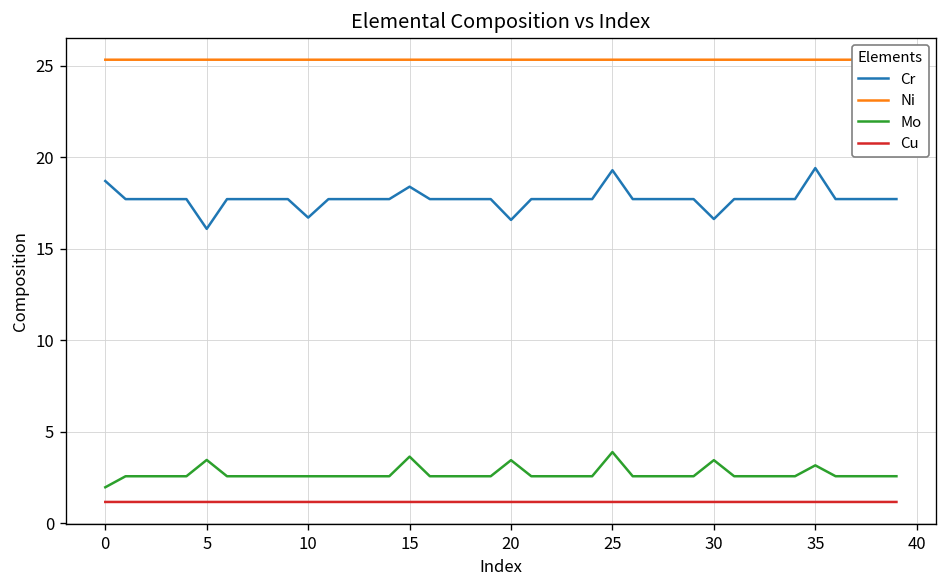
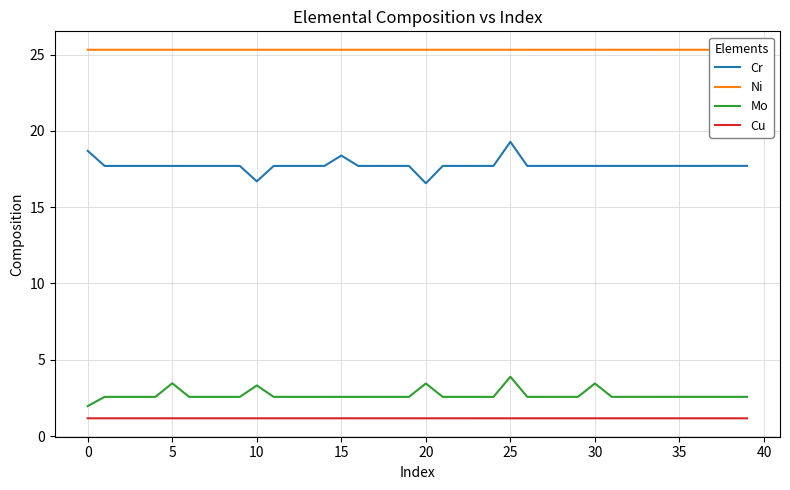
  {
    "Cr": {
      "0": 18.7,
-     "5": 16.1,
+     "5": 17.7,
      "10": 16.7,
      "15": 18.4,
      "20": 16.6,
      "25": 19.3,
-     "30": 16.6,
-     "35": 19.4
+     "30": 17.7,
+     "35": 17.7
    },
    "Ni": {
      "0": 25.3,
      "5": 25.3,
      "10": 25.3,
      "15": 25.3,
      "20": 25.3,
      "25": 25.3,
      "30": 25.3,
      "35": 25.3
    },
    "Mo": {
      "0": 2.0,
      "5": 3.5,
-     "10": 2.6,
-     "15": 3.6,
+     "10": 3.3,
+     "15": 2.6,
      "20": 3.4,
      "25": 3.9,
      "30": 3.4,
-     "35": 3.2
+     "35": 2.6
    },
    "Cu": {
      "0": 1.2,
      "5": 1.2,
      "10": 1.2,
      "15": 1.2,
      "20": 1.2,
      "25": 1.2,
      "30": 1.2,
      "35": 1.2
    }
  }
